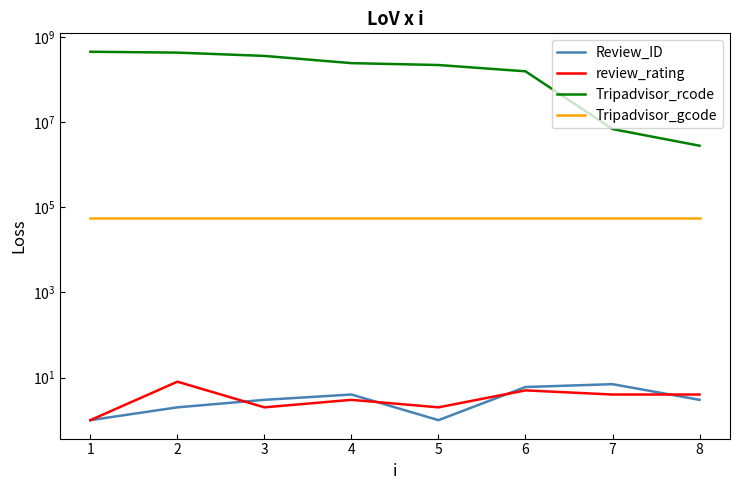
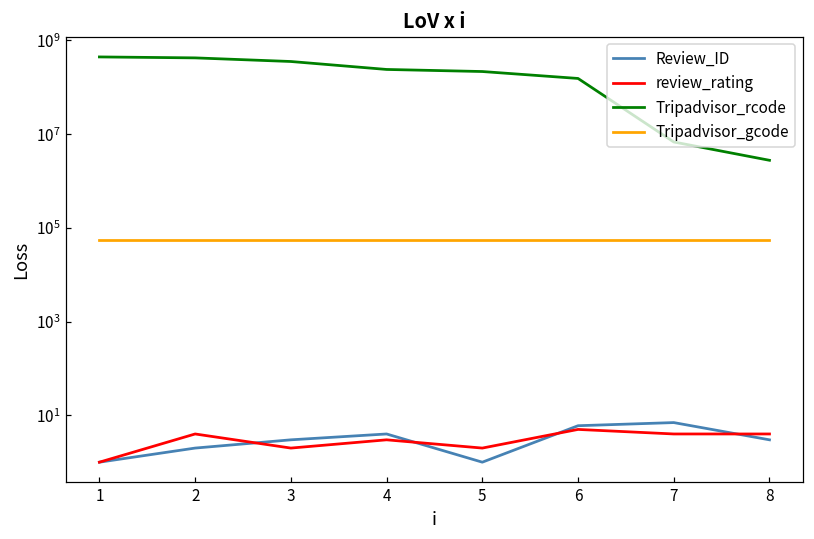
  {
    "Review_ID": {
      "2": 2,
      "3": 3,
      "4": 4,
      "5": 1,
      "6": 6,
      "7": 7,
      "8": 3
    },
    "review_rating": {
-     "2": 8,
+     "2": 4,
      "3": 2,
      "4": 3,
      "5": 2,
      "6": 5,
      "7": 4,
      "8": 4
    },
    "Tripadvisor_rcode": {
      "1": 400000000,
      "2": 400000000,
      "3": 400000000,
      "4": 200000000,
      "5": 200000000,
      "6": 150000000,
      "7": 7000000,
      "8": 3000000
    },
    "Tripadvisor_gcode": {
      "1": 60000,
      "2": 60000,
      "3": 60000,
      "4": 60000,
      "5": 60000,
      "6": 60000,
      "7": 60000,
      "8": 60000
    }
  }
